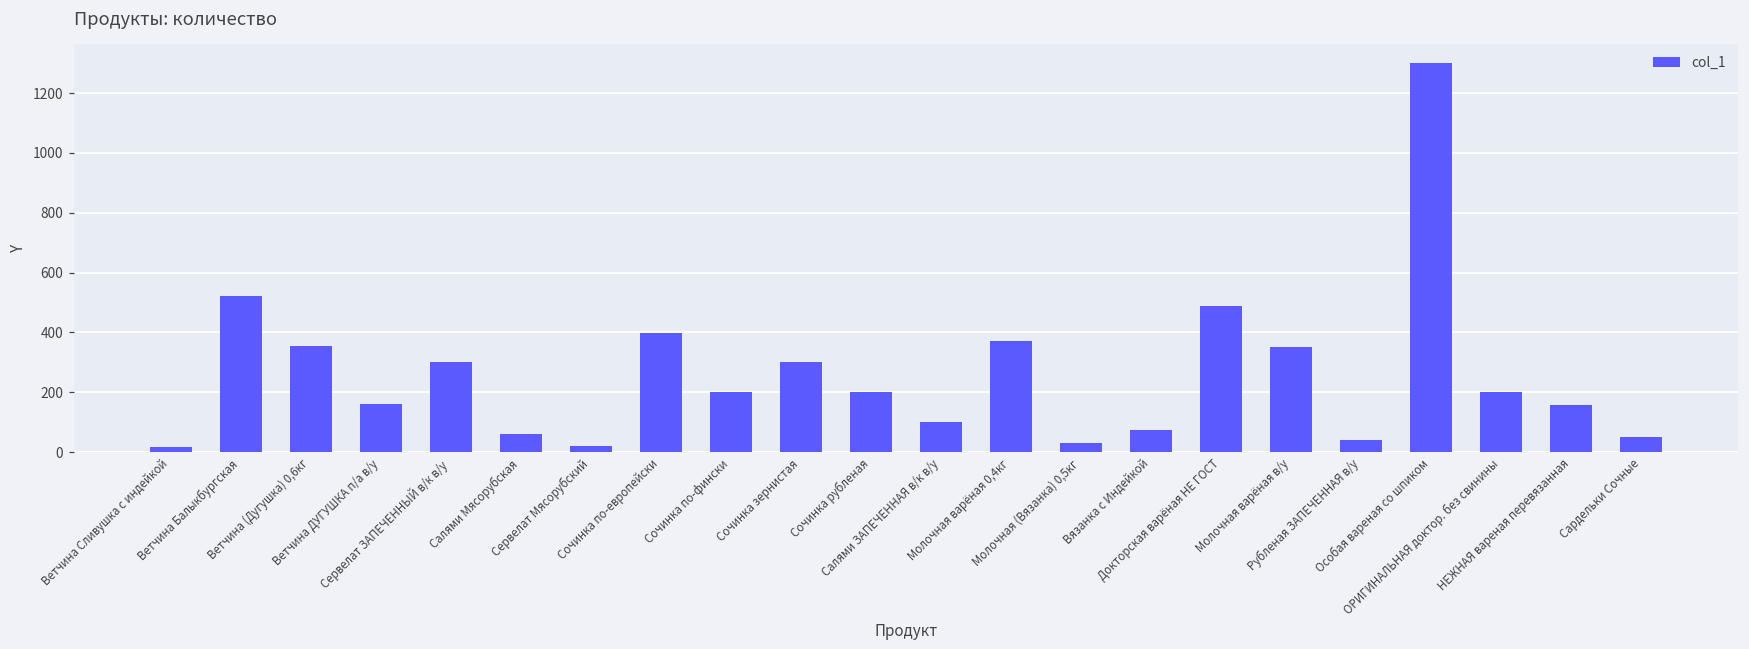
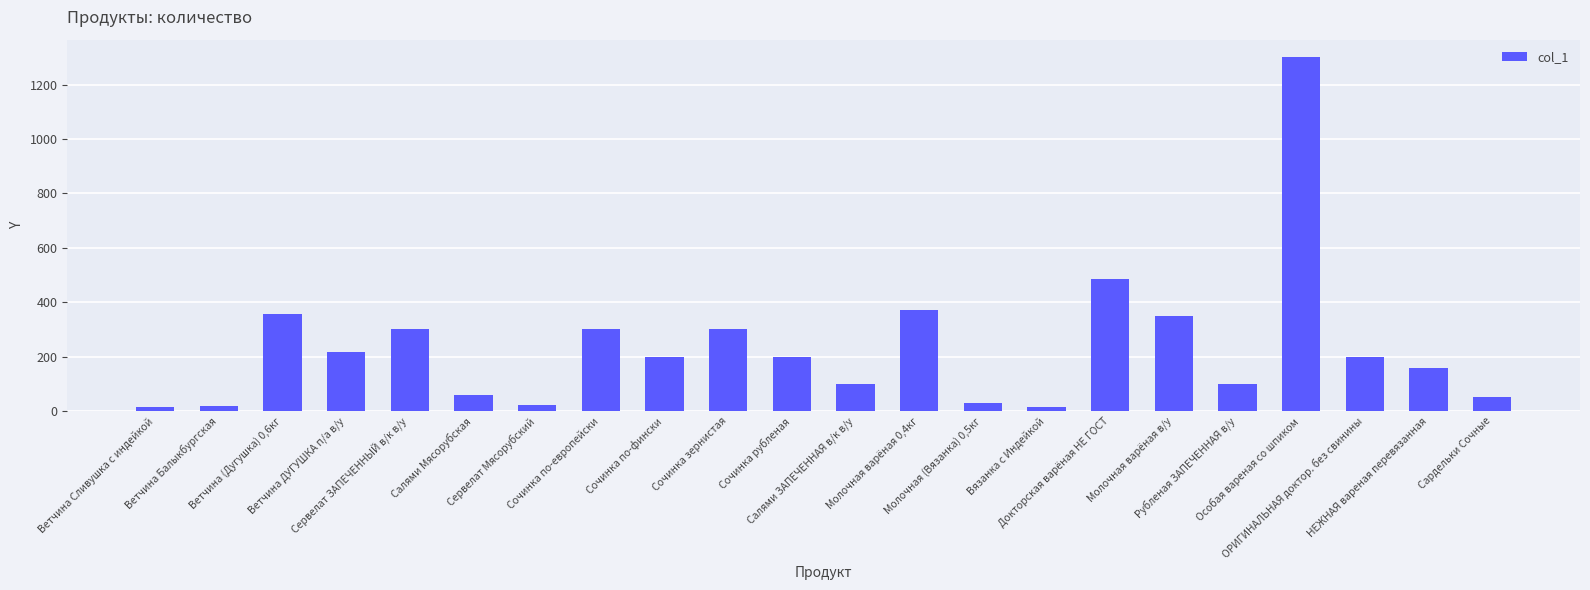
  {
    "Ветчина Сливушка с индейкой": 20,
-   "Ветчина Балыкбургская": 520,
+   "Ветчина Балыкбургская": 20,
    "Ветчина (Дугушка) 0,6кг": 360,
-   "Ветчина ДУГУШКА п/а в/у": 160,
+   "Ветчина ДУГУШКА п/а в/у": 220,
    "Сервелат ЗАПЕЧЕННЫЙ в/к в/у": 300,
    "Салями Мясорубская": 60,
    "Сервелат Мясорубский": 20,
-   "Сочинка по-европейски": 400,
+   "Сочинка по-европейски": 300,
    "Сочинка по-фински": 200,
    "Сочинка зернистая": 300,
    "Сочинка рубленая": 200,
    "Салями ЗАПЕЧЕННАЯ в/к в/у": 100,
    "Молочная варёная 0,4кг": 370,
    "Молочная (Вязанка) 0,5кг": 30,
-   "Вязанка с Индейкой": 80,
+   "Вязанка с Индейкой": 10,
    "Докторская варёная НЕ ГОСТ": 490,
    "Молочная варёная в/у": 350,
-   "Рубленая ЗАПЕЧЕННАЯ в/у": 40,
+   "Рубленая ЗАПЕЧЕННАЯ в/у": 100,
    "Особая вареная со шпиком": 1300,
    "ОРИГИНАЛЬНАЯ доктор. без свинины": 200,
    "НЕЖНАЯ вареная перевязанная": 160,
    "Сардельки Сочные": 50
  }
